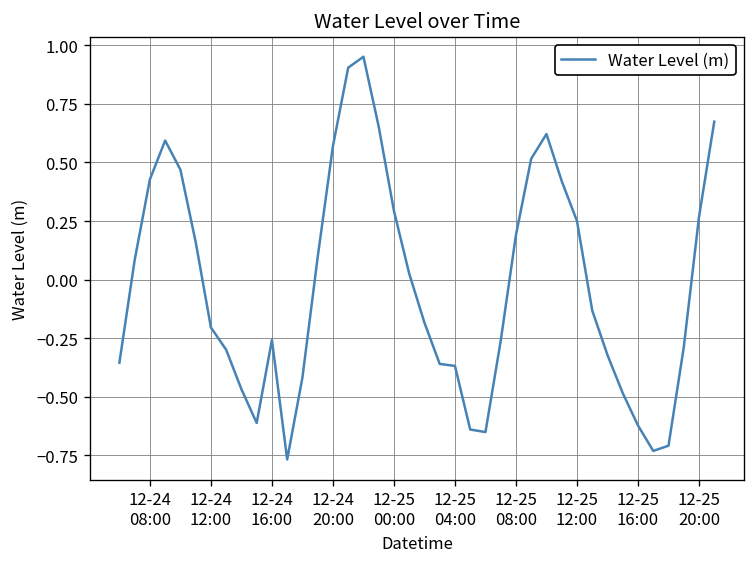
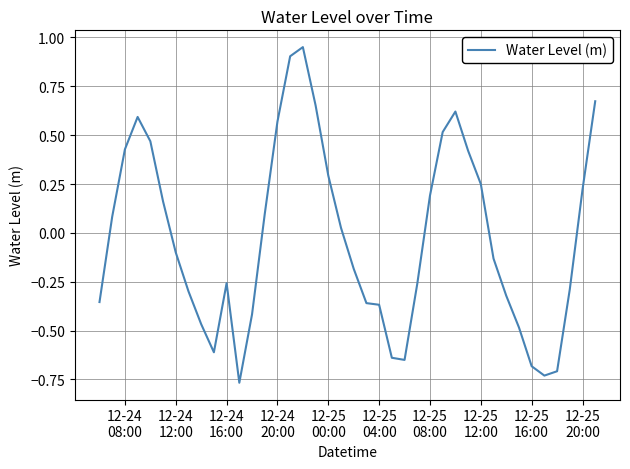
  {
    "12-24 08:00": 0.43,
-   "12-24 12:00": -0.20,
+   "12-24 12:00": -0.10,
    "12-24 16:00": -0.26,
    "12-24 20:00": 0.57,
    "12-25 00:00": 0.29,
    "12-25 04:00": -0.37,
    "12-25 08:00": 0.19,
    "12-25 12:00": 0.25,
-   "12-25 16:00": -0.62,
-   "12-25 20:00": 0.27
+   "12-25 16:00": -0.68,
+   "12-25 20:00": 0.22
  }
